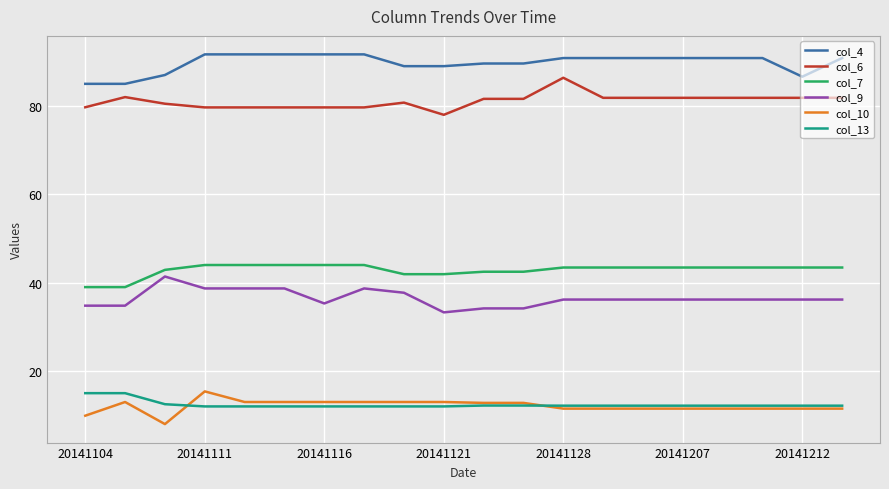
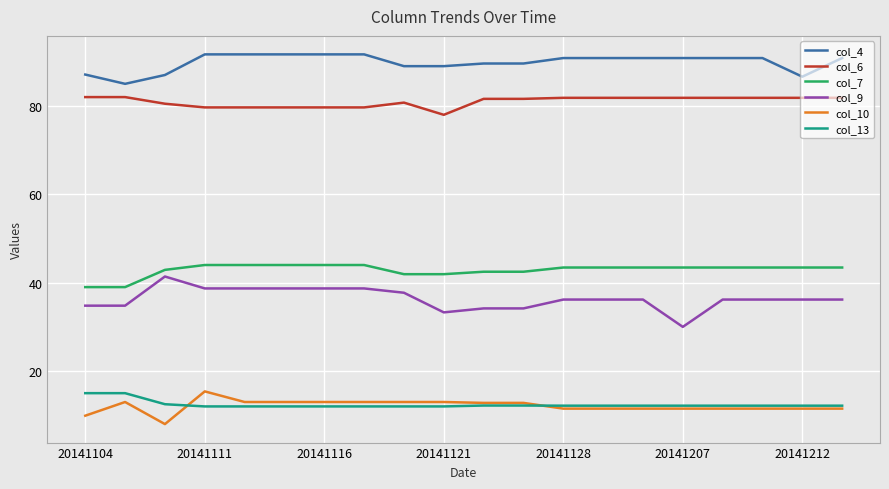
  {
    "col_4": {
-     "20141104": 85,
+     "20141104": 87,
      "20141111": 92,
      "20141116": 92,
      "20141121": 89,
      "20141128": 91,
      "20141207": 91
    },
    "col_6": {
-     "20141104": 80,
+     "20141104": 82,
      "20141111": 80,
      "20141116": 80,
      "20141121": 78,
-     "20141128": 86,
+     "20141128": 82,
      "20141207": 82
    },
    "col_9": {
      "20141104": 35,
      "20141111": 39,
-     "20141116": 35,
+     "20141116": 39,
      "20141121": 33,
      "20141128": 36,
-     "20141207": 36,
+     "20141207": 30,
      "20141212": 36
    },
    "col_10": {
      "20141104": 10,
      "20141111": 15,
      "20141116": 13,
      "20141121": 13,
      "20141128": 12,
      "20141207": 12,
      "20141212": 12
    }
  }
